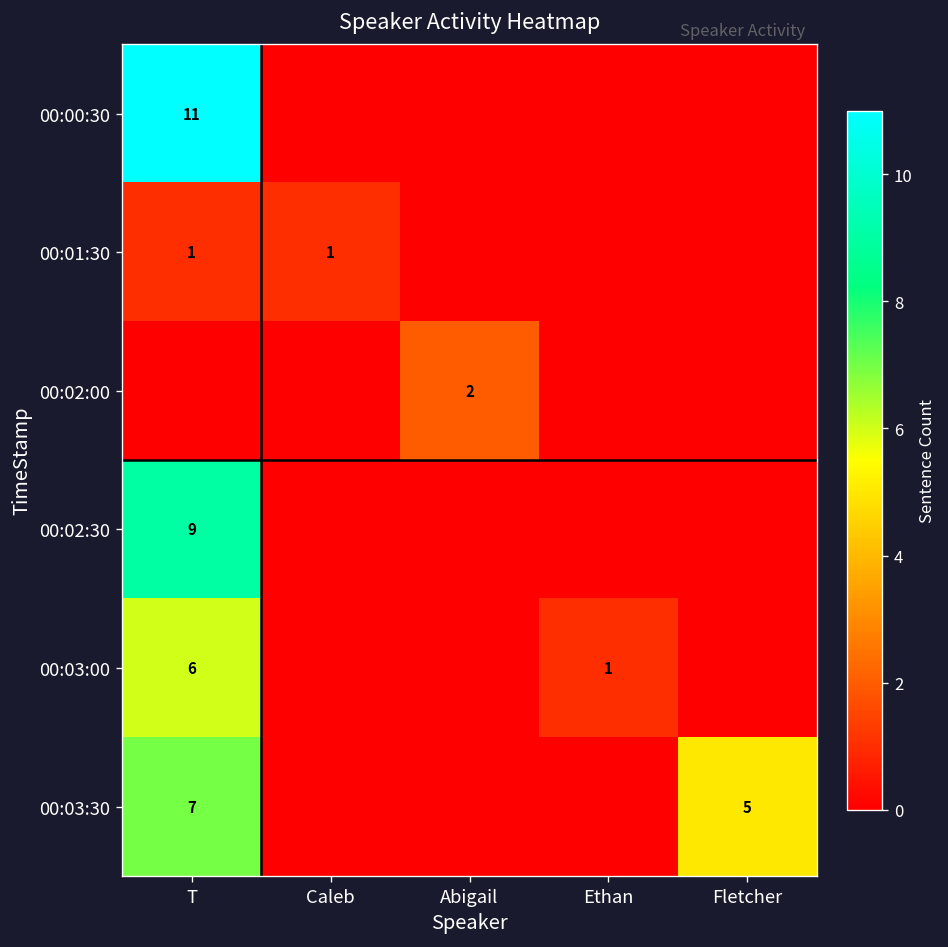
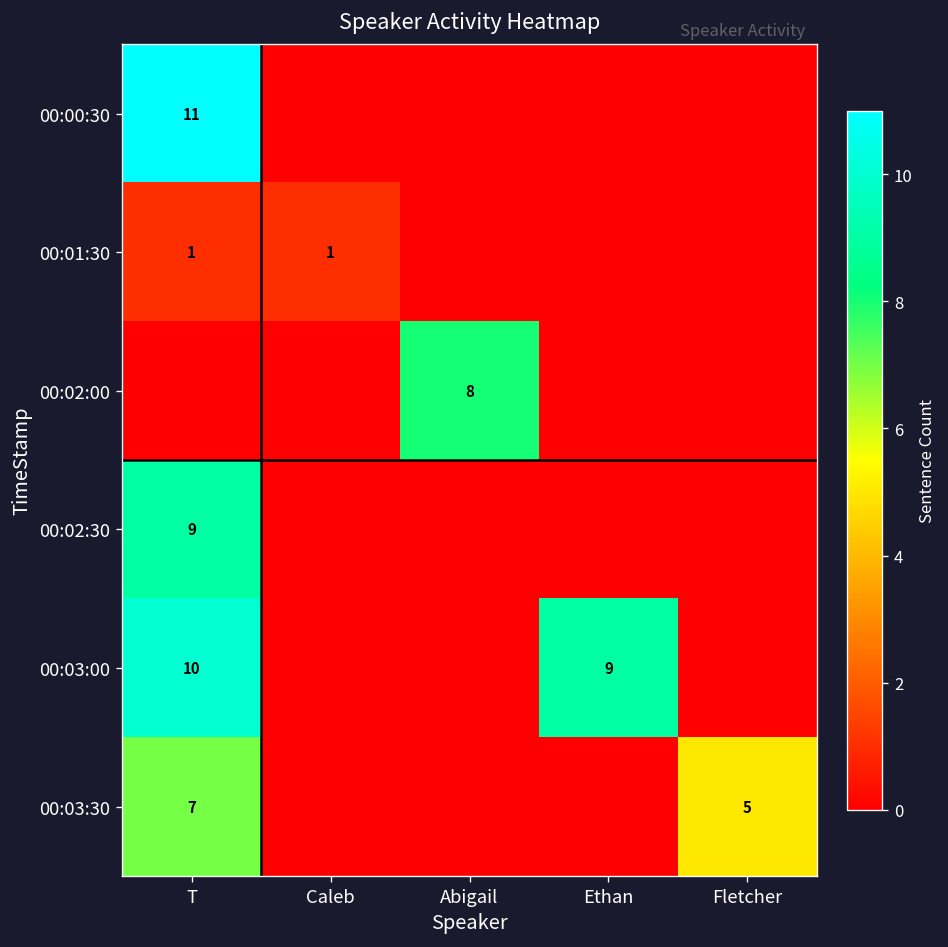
  {
    "00:00:30": {
      "T": 11
    },
    "00:01:30": {
      "T": 1,
      "Caleb": 1
    },
    "00:02:00": {
-     "Abigail": 2
+     "Abigail": 8
    },
    "00:02:30": {
      "T": 9
    },
    "00:03:00": {
-     "T": 6,
-     "Ethan": 1
+     "T": 10,
+     "Ethan": 9
    },
    "00:03:30": {
      "T": 7,
      "Fletcher": 5
    }
  }
